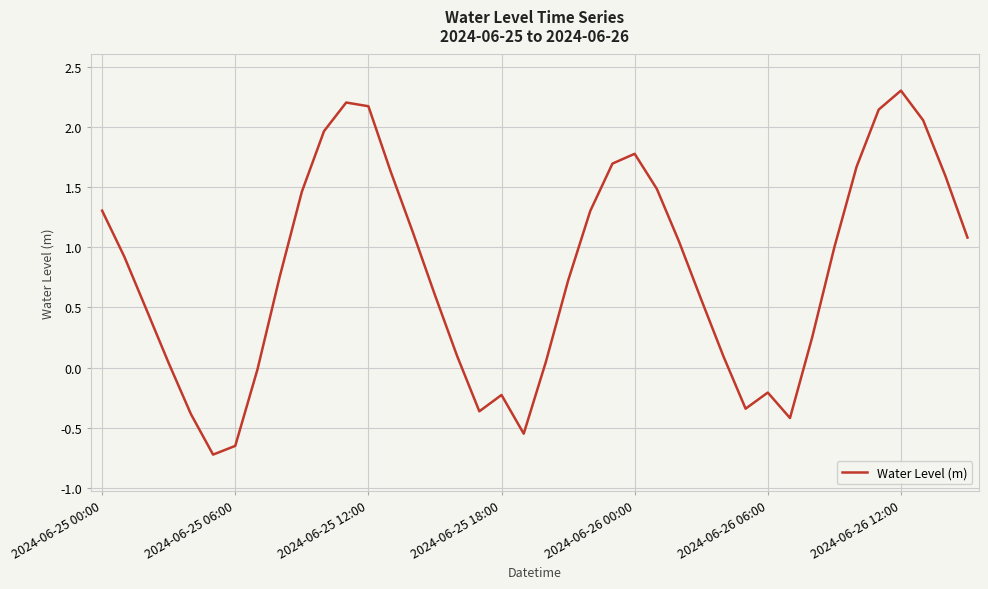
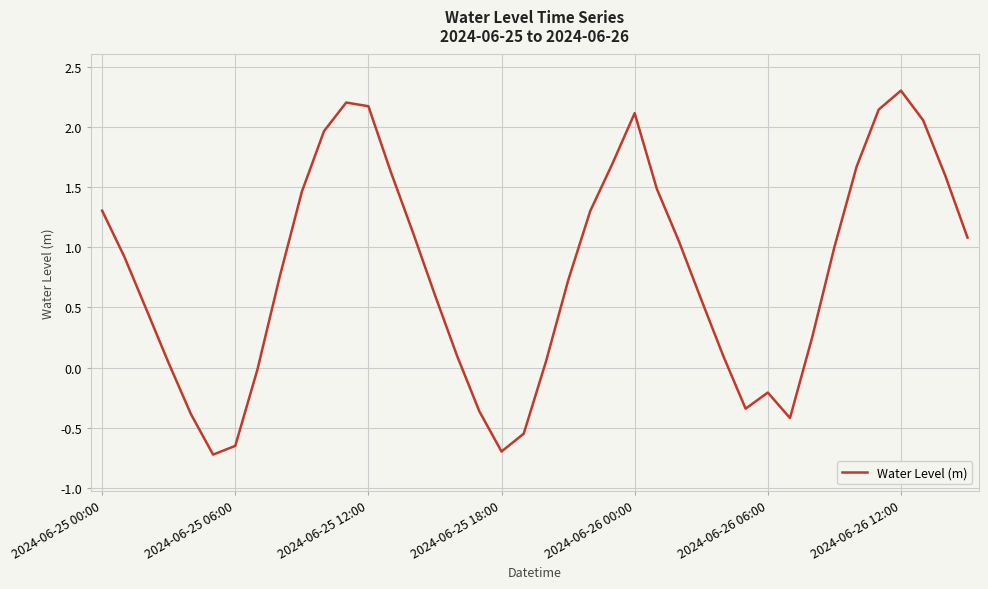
  {
    "2024-06-25 00:00": 1.30,
    "2024-06-25 06:00": -0.65,
    "2024-06-25 12:00": 2.17,
-   "2024-06-25 18:00": -0.23,
-   "2024-06-26 00:00": 1.78,
+   "2024-06-25 18:00": -0.70,
+   "2024-06-26 00:00": 2.11,
    "2024-06-26 06:00": -0.21,
    "2024-06-26 12:00": 2.30
  }
